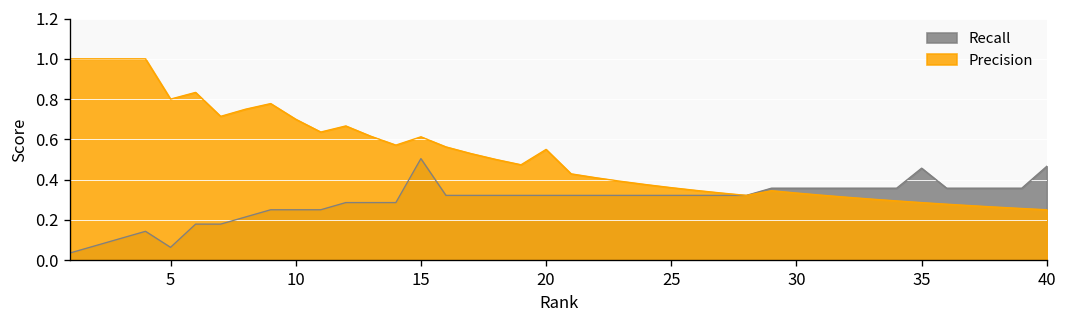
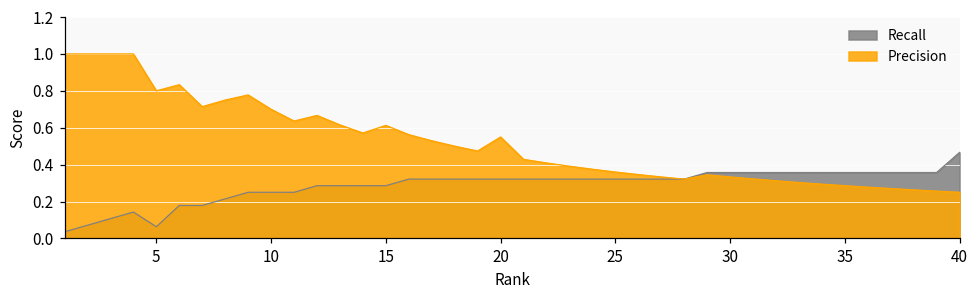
  {
    "Recall": {
      "5": 0.06,
      "10": 0.25,
-     "15": 0.50,
+     "15": 0.29,
      "20": 0.32,
      "25": 0.32,
      "30": 0.36,
-     "35": 0.46,
+     "35": 0.36,
      "40": 0.47
    },
    "Precision": {
      "5": 0.80,
      "10": 0.70,
      "15": 0.61,
      "20": 0.55,
      "25": 0.36,
      "30": 0.33,
      "35": 0.29,
      "40": 0.25
    }
  }
